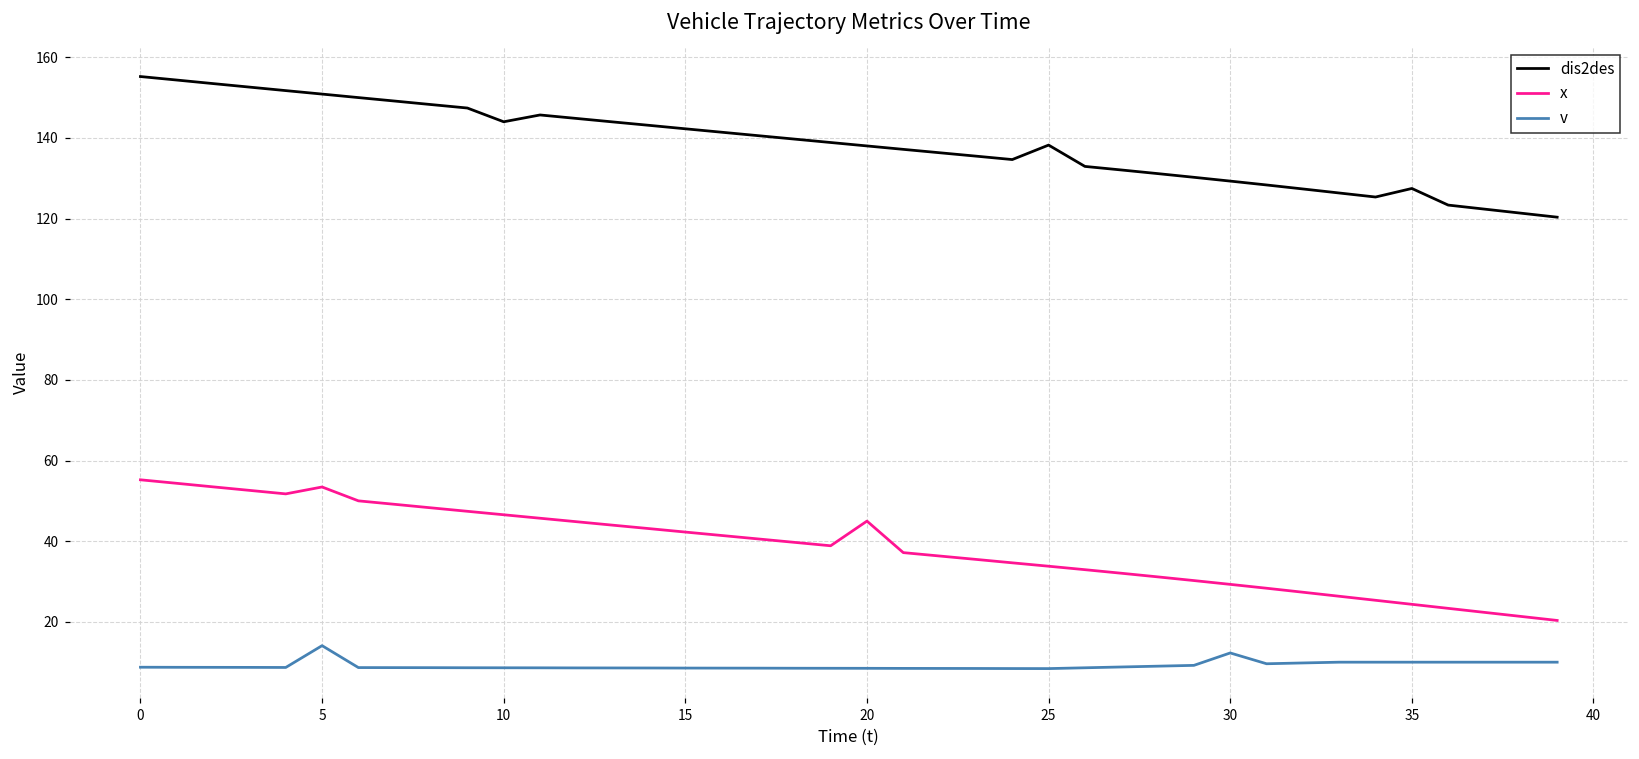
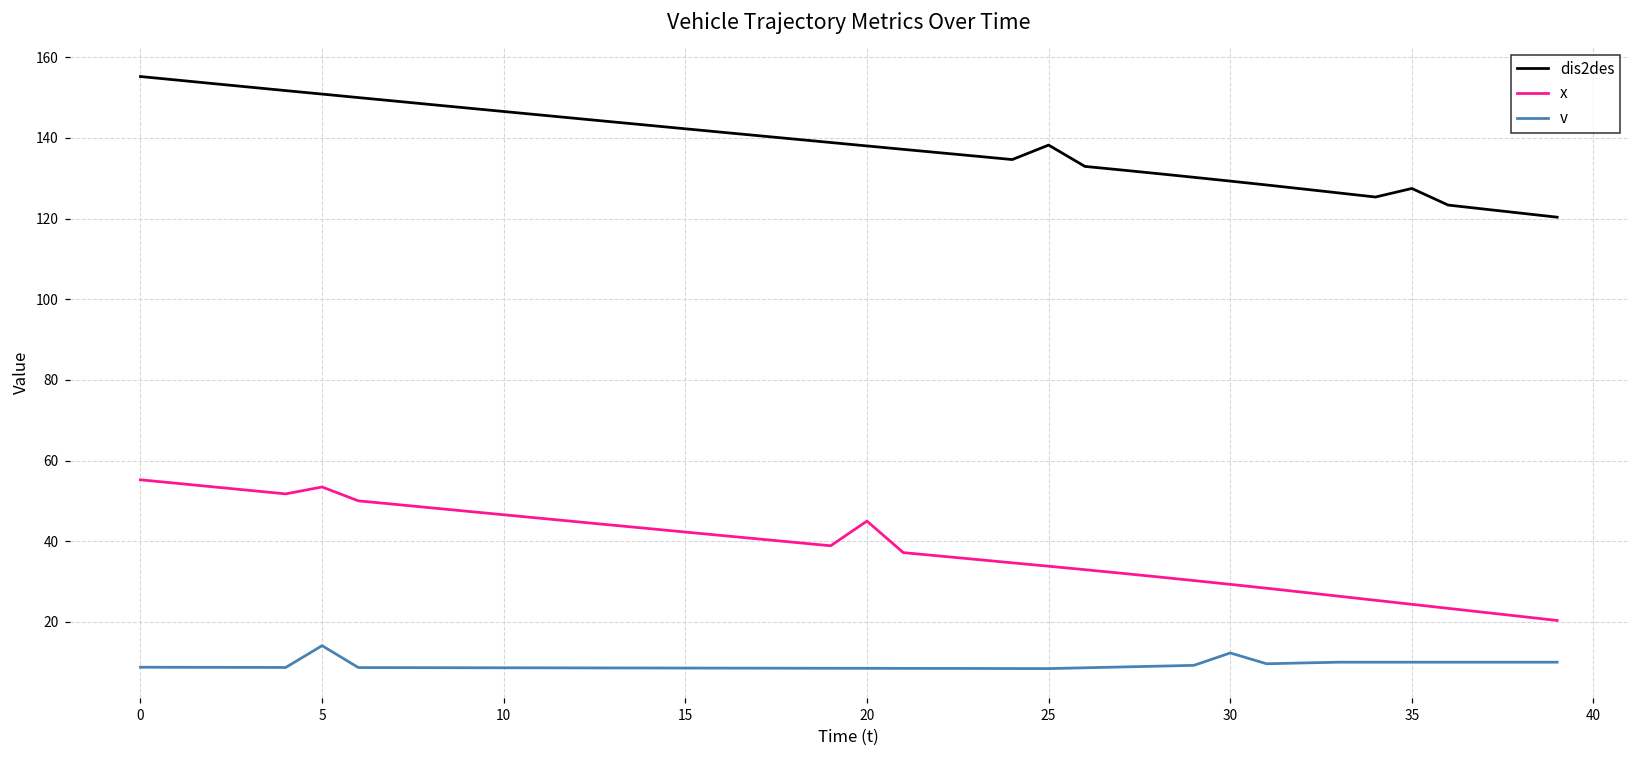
  {
    "dis2des": {
      "0": 155,
      "5": 151,
-     "10": 144,
+     "10": 147,
      "15": 142,
      "20": 138,
      "25": 138,
      "30": 129,
      "35": 127
    },
    "x": {
      "0": 55,
      "5": 53,
      "10": 47,
      "15": 42,
      "20": 45,
      "25": 34,
      "30": 29,
      "35": 24
    },
    "v": {
      "0": 9,
      "5": 14,
      "10": 9,
      "15": 9,
      "20": 8,
      "25": 8,
      "30": 12,
      "35": 10
    }
  }
